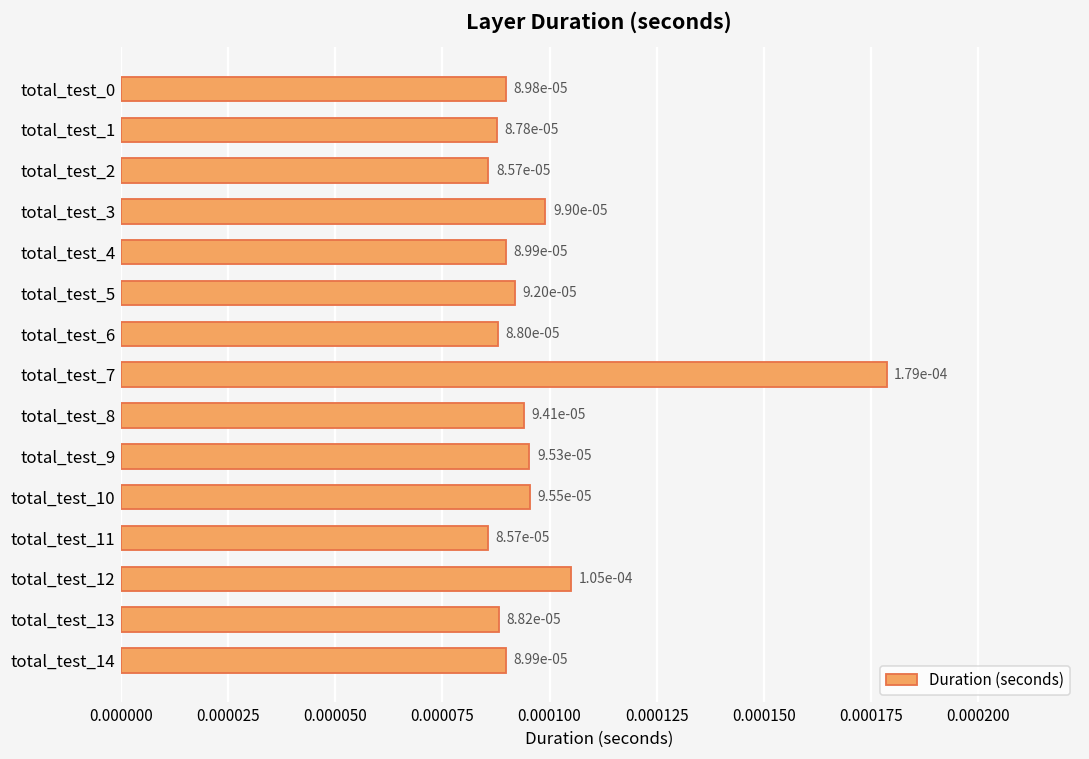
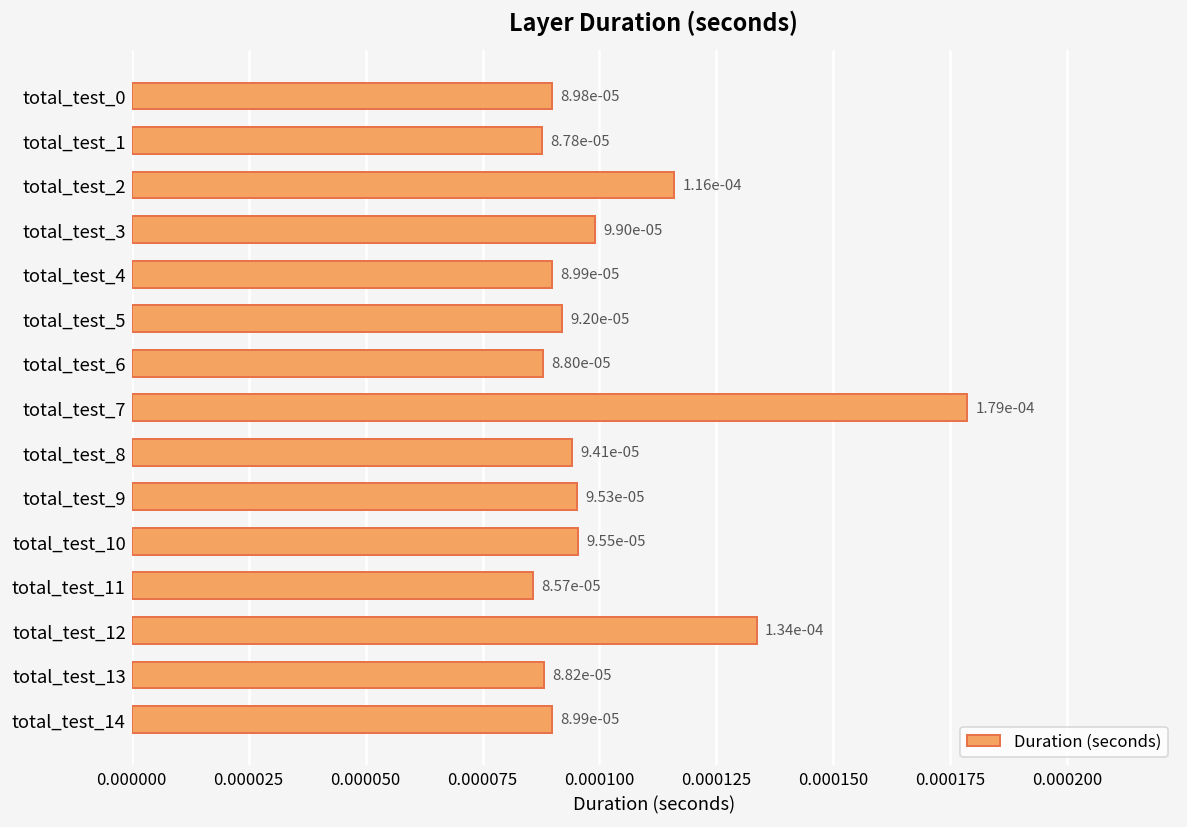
  {
    "total_test_0": "8.98e-05",
    "total_test_1": "8.78e-05",
-   "total_test_2": "8.57e-05",
+   "total_test_2": "1.16e-04",
    "total_test_3": "9.90e-05",
    "total_test_4": "8.99e-05",
    "total_test_5": "9.20e-05",
    "total_test_6": "8.80e-05",
    "total_test_7": "1.79e-04",
    "total_test_8": "9.41e-05",
    "total_test_9": "9.53e-05",
    "total_test_10": "9.55e-05",
    "total_test_11": "8.57e-05",
-   "total_test_12": "1.05e-04",
+   "total_test_12": "1.34e-04",
    "total_test_13": "8.82e-05",
    "total_test_14": "8.99e-05"
  }
